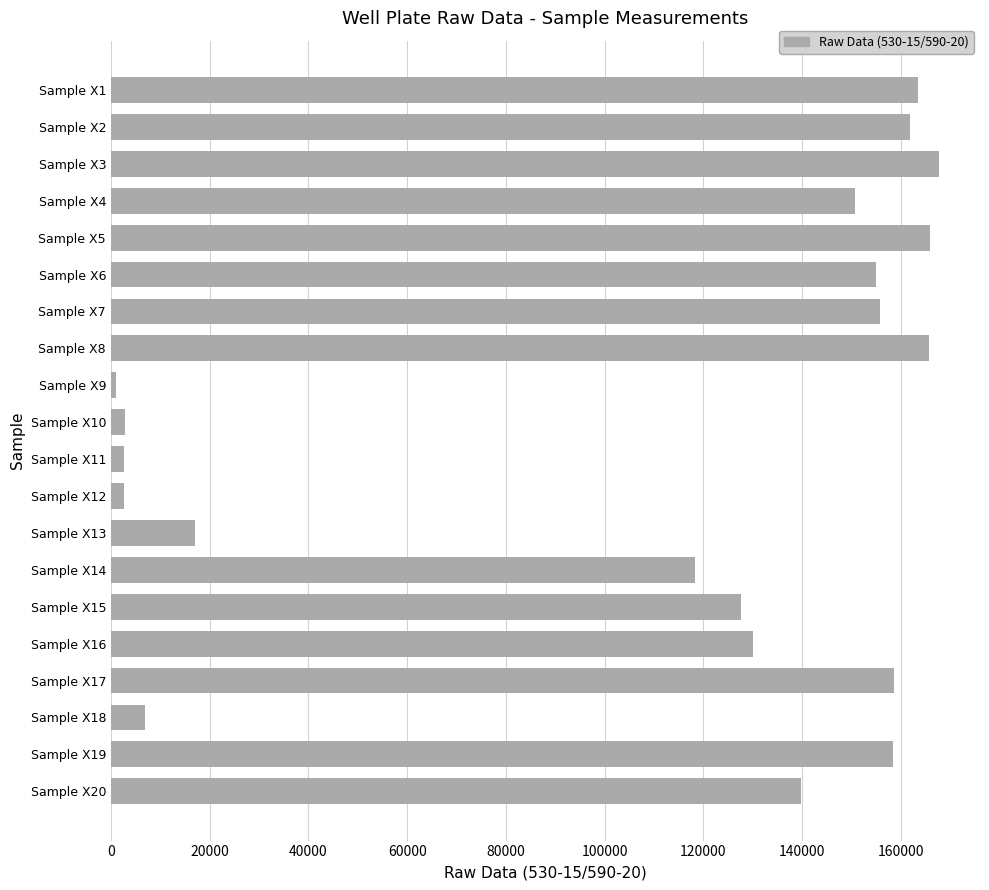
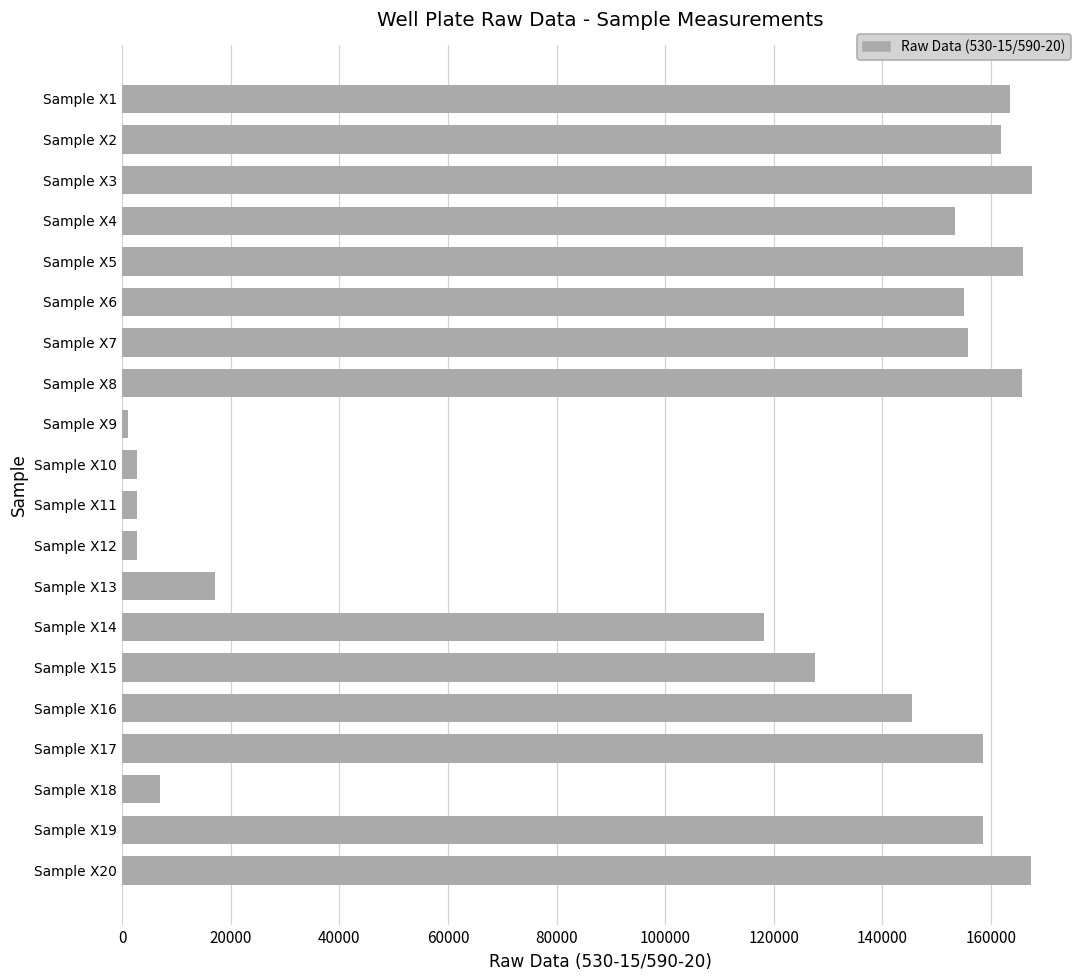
  {
    "Sample X1": 164000,
    "Sample X2": 162000,
    "Sample X3": 168000,
-   "Sample X4": 151000,
+   "Sample X4": 153000,
    "Sample X5": 166000,
    "Sample X6": 155000,
    "Sample X7": 156000,
    "Sample X8": 166000,
    "Sample X9": 1000,
    "Sample X10": 3000,
    "Sample X11": 3000,
    "Sample X12": 3000,
    "Sample X13": 17000,
    "Sample X14": 118000,
    "Sample X15": 128000,
-   "Sample X16": 130000,
+   "Sample X16": 145000,
    "Sample X17": 159000,
    "Sample X18": 7000,
    "Sample X19": 158000,
-   "Sample X20": 140000
+   "Sample X20": 167000
  }
